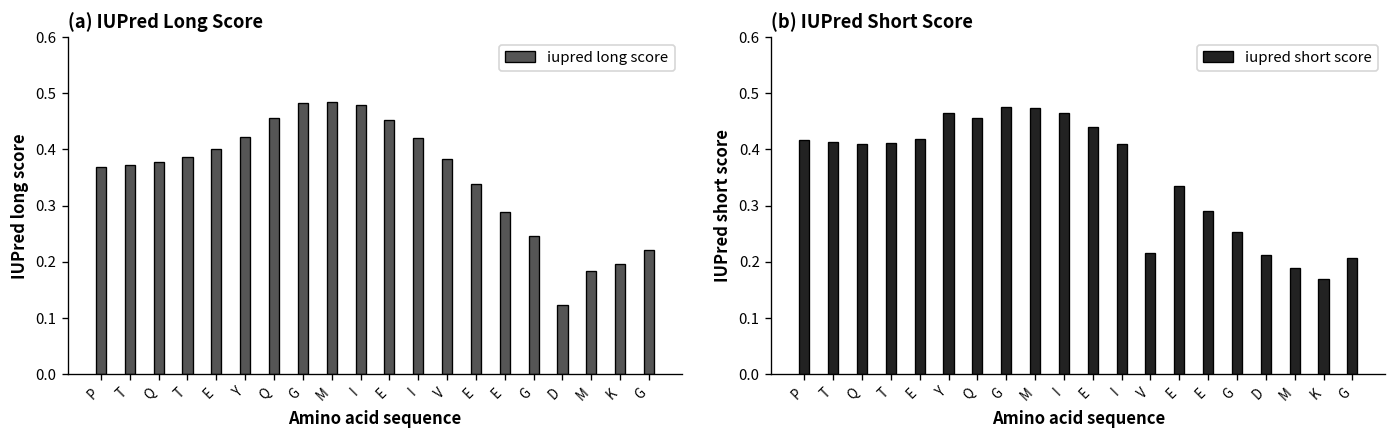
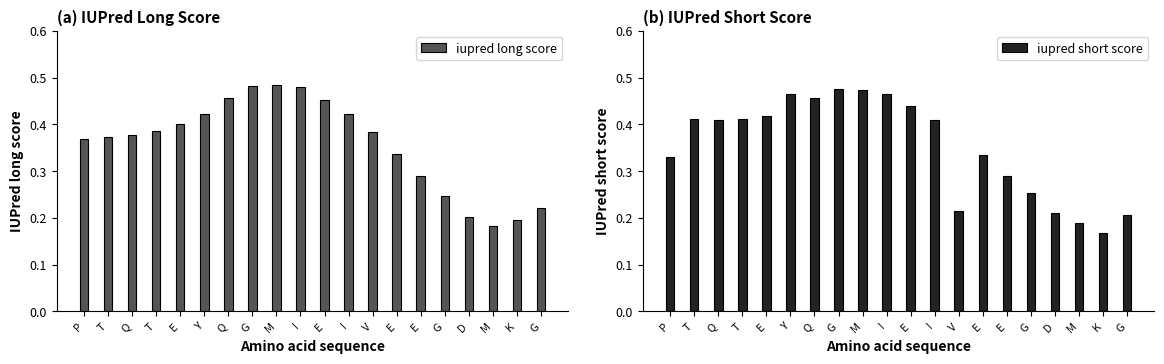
  {
    "(a) IUPred Long Score": {
      "P": 0.37,
      "Y": 0.42,
      "V": 0.38,
-     "D": 0.12,
+     "D": 0.20,
      "K": 0.20
    },
    "(b) IUPred Short Score": {
-     "P": 0.42,
+     "P": 0.33,
      "Y": 0.46,
      "V": 0.22,
      "D": 0.21,
      "K": 0.17
    }
  }
